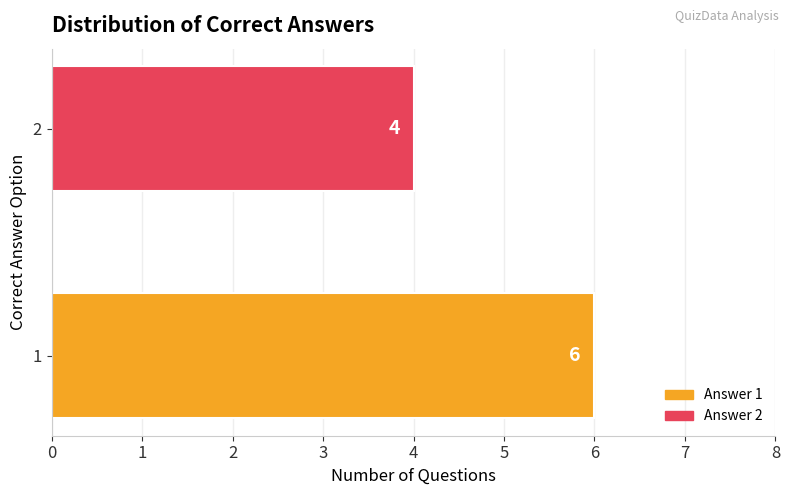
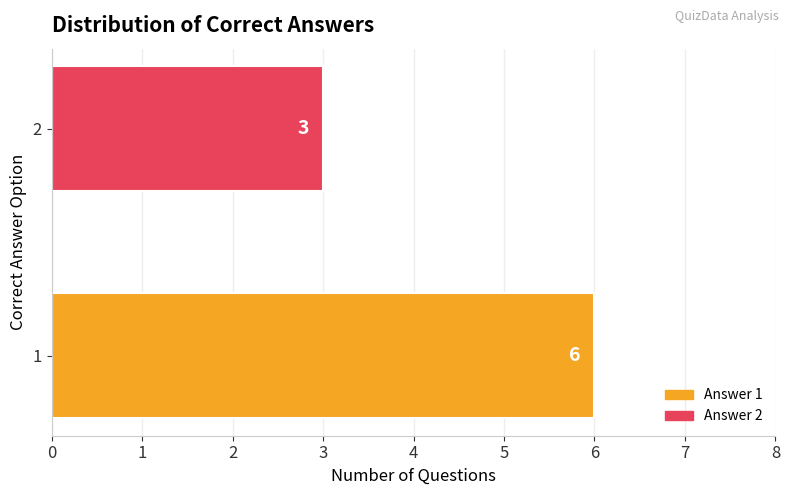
  {
-   "2": 4,
+   "2": 3,
    "1": 6
  }
